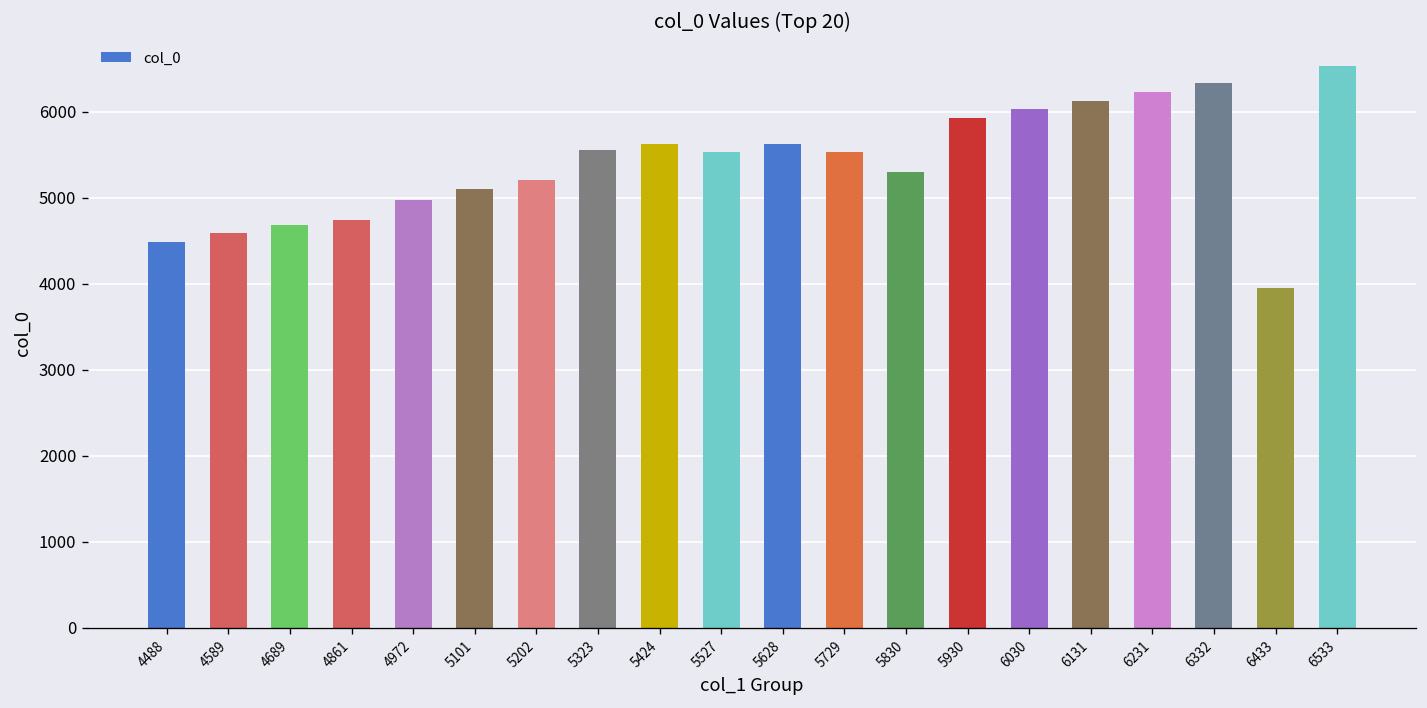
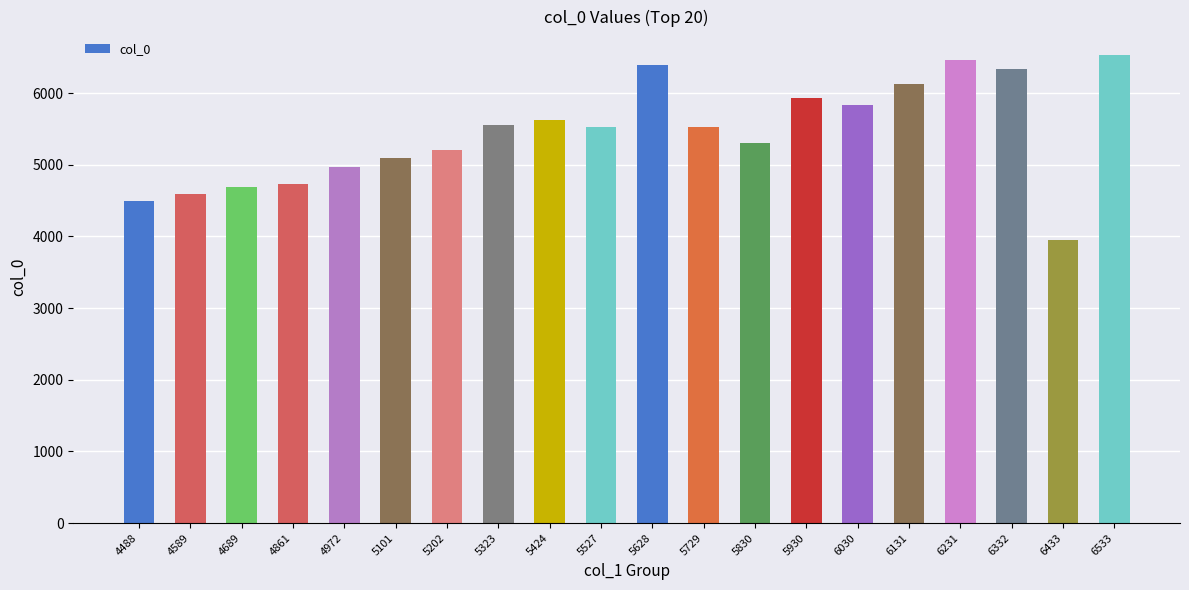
  {
    "4488": 4500,
    "4589": 4600,
    "4689": 4700,
    "4861": 4700,
    "4972": 5000,
    "5101": 5100,
    "5202": 5200,
    "5323": 5600,
    "5424": 5600,
    "5527": 5500,
-   "5628": 5600,
+   "5628": 6400,
    "5729": 5500,
    "5830": 5300,
    "5930": 5900,
-   "6030": 6000,
+   "6030": 5800,
    "6131": 6100,
-   "6231": 6200,
+   "6231": 6500,
    "6332": 6300,
    "6433": 3900,
    "6533": 6500
  }
